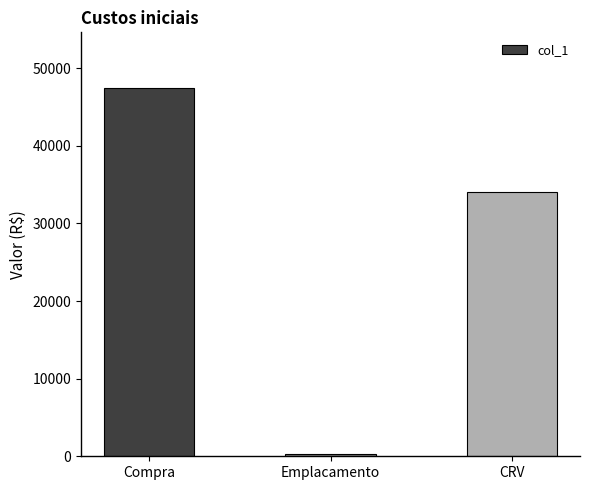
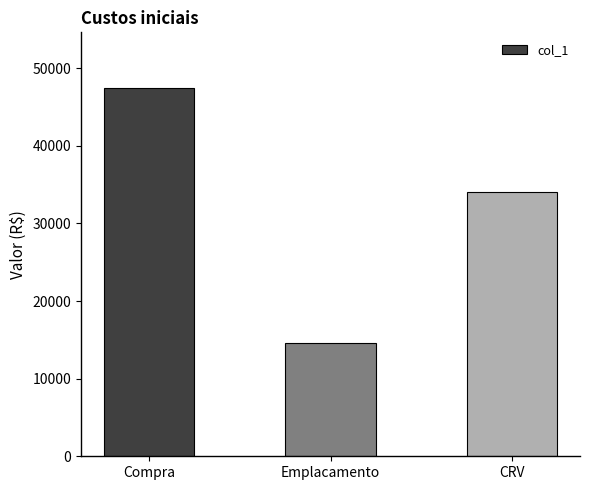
  {
    "Compra": 47000,
-   "Emplacamento": 0,
+   "Emplacamento": 15000,
    "CRV": 34000
  }
